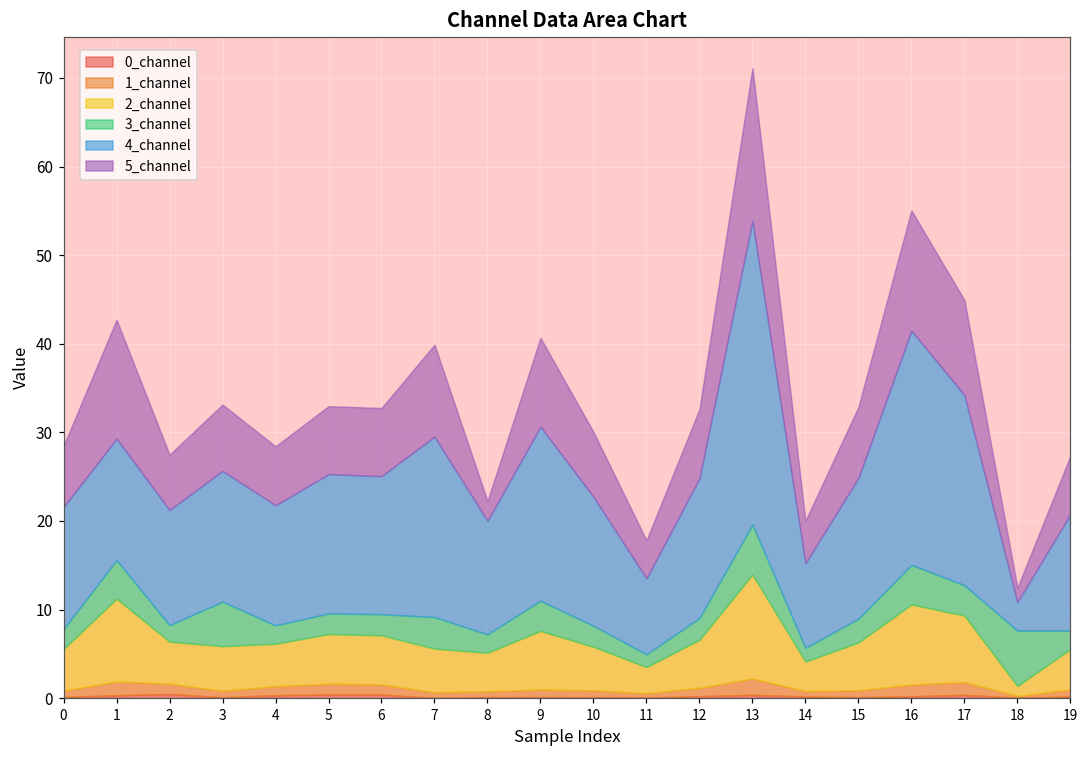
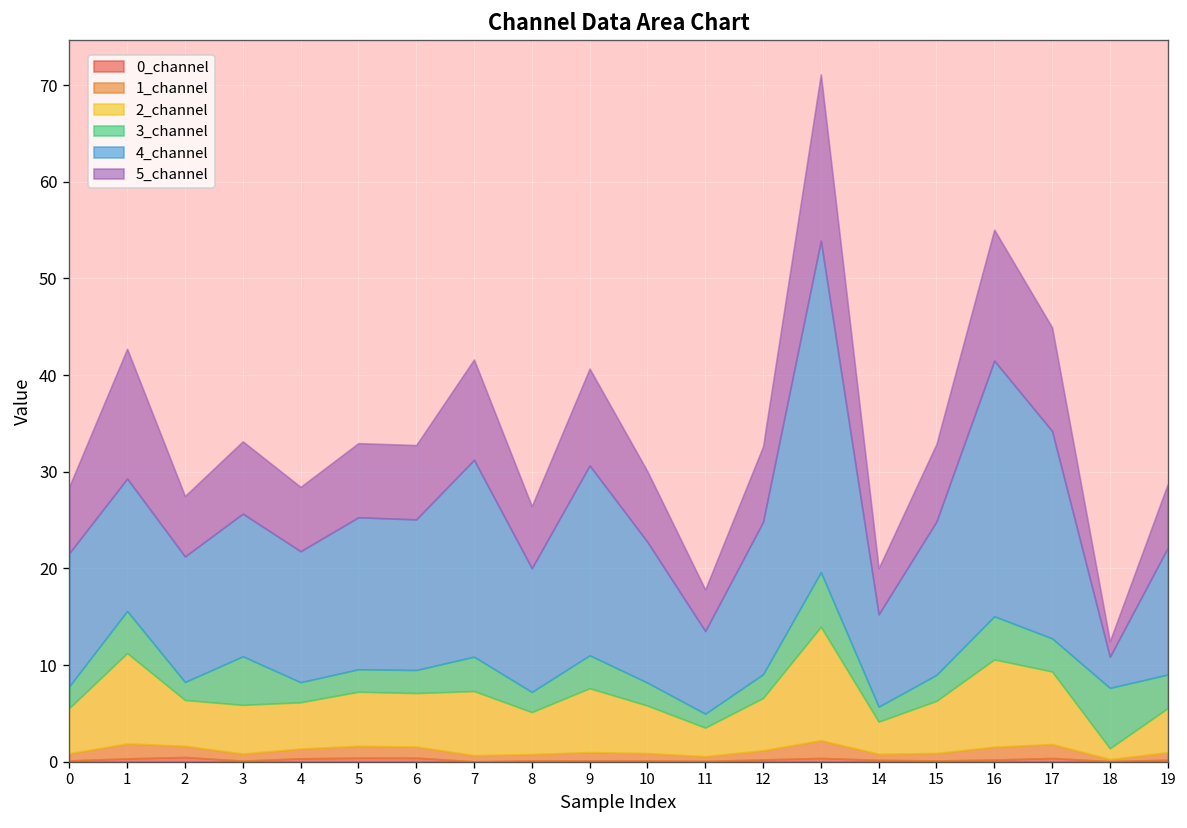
  {
    "2_channel": {
      "0": 5,
      "1": 9,
      "2": 5,
      "3": 5,
      "4": 5,
      "5": 6,
      "6": 6,
-     "7": 5,
+     "7": 7,
      "8": 4,
      "9": 7,
      "10": 5,
      "11": 3,
      "12": 5,
      "13": 12,
      "14": 3,
      "15": 5,
      "16": 9,
      "17": 8,
      "18": 1,
      "19": 5
    },
    "3_channel": {
      "0": 2,
      "1": 4,
      "2": 2,
      "3": 5,
      "4": 2,
      "5": 2,
      "6": 2,
      "7": 4,
      "8": 2,
      "9": 3,
      "10": 2,
      "11": 1,
      "12": 2,
      "13": 6,
      "14": 2,
      "15": 3,
      "16": 4,
      "17": 3,
      "18": 6,
-     "19": 2
+     "19": 3
    },
    "4_channel": {
      "0": 14,
      "1": 14,
      "2": 13,
      "3": 15,
      "4": 14,
      "5": 16,
      "6": 16,
      "7": 20,
      "8": 13,
      "9": 20,
      "10": 15,
      "11": 9,
      "12": 16,
      "13": 34,
      "14": 10,
      "15": 16,
      "16": 26,
      "17": 21,
      "18": 3,
      "19": 13
    },
    "5_channel": {
      "0": 7,
      "1": 13,
      "2": 6,
      "3": 7,
      "4": 7,
      "5": 8,
      "6": 8,
      "7": 10,
-     "8": 2,
+     "8": 6,
      "9": 10,
      "10": 7,
      "11": 4,
      "12": 8,
      "13": 17,
      "14": 5,
      "15": 8,
      "16": 14,
      "17": 11,
      "18": 2,
      "19": 7
    }
  }
